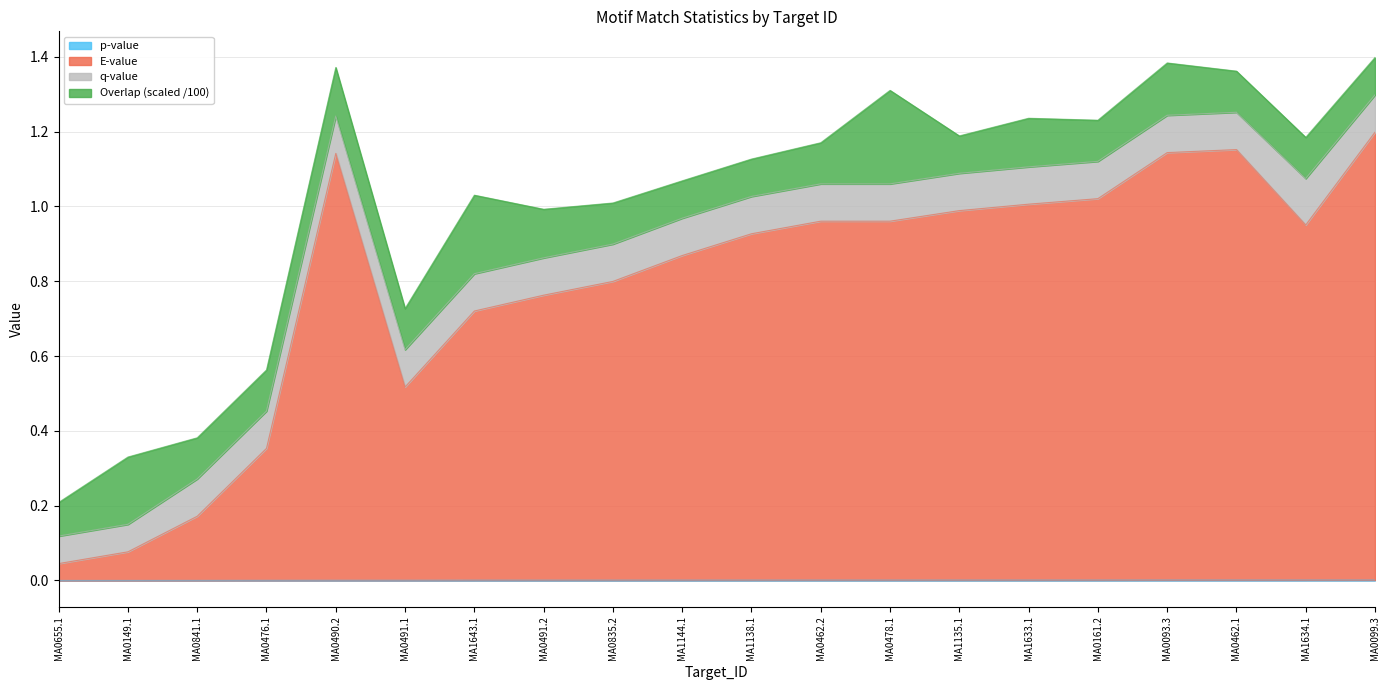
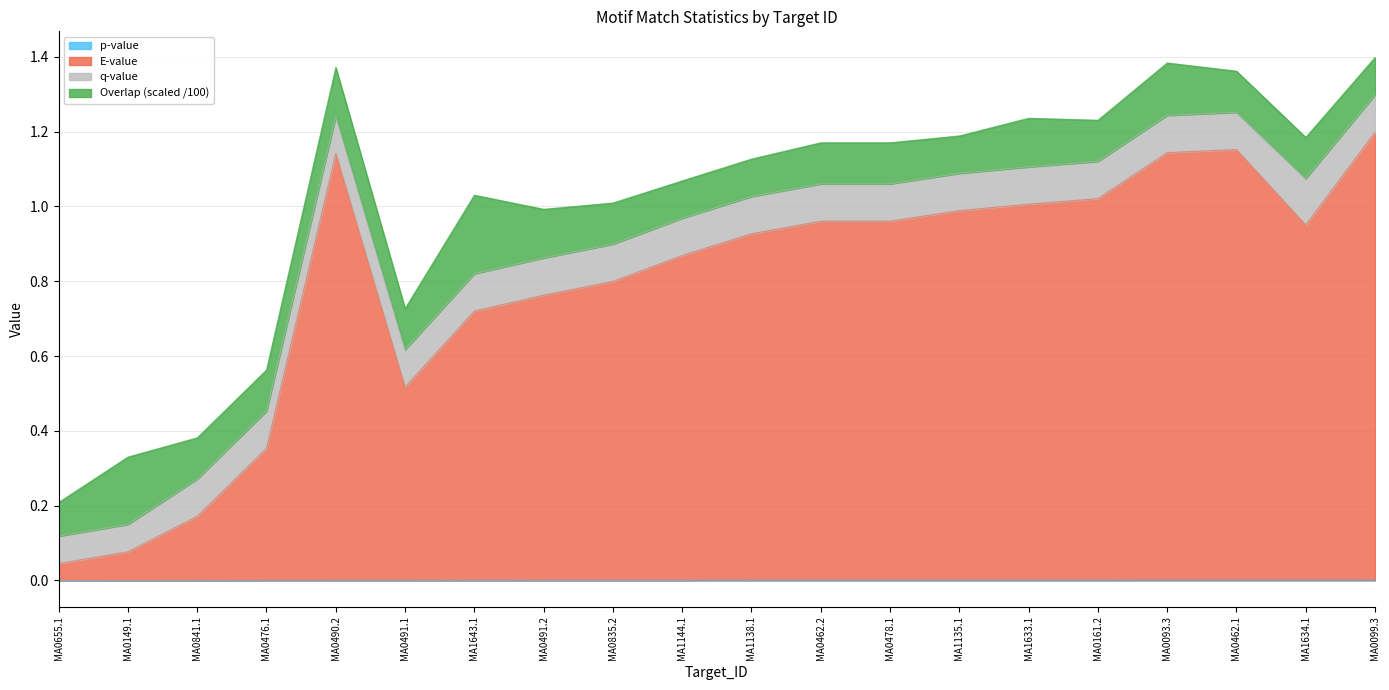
  {
    "p-value": {
      "MA0655.1": 0.00,
      "MA0149.1": 0.00,
      "MA0841.1": 0.00,
      "MA0476.1": 0.00,
      "MA0490.2": 0.00,
      "MA0491.1": 0.00,
      "MA1643.1": 0.00,
      "MA0491.2": 0.00,
      "MA0835.2": 0.00,
      "MA1144.1": 0.00,
      "MA1138.1": 0.00,
      "MA0462.2": 0.00,
      "MA0478.1": 0.00,
      "MA1135.1": 0.00,
      "MA1633.1": 0.00,
      "MA0161.2": 0.00,
      "MA0093.3": 0.00,
      "MA0462.1": 0.00,
      "MA1634.1": 0.00,
      "MA0099.3": 0.00
    },
    "E-value": {
      "MA0655.1": 0.05,
      "MA0149.1": 0.08,
      "MA0841.1": 0.17,
      "MA0476.1": 0.35,
      "MA0490.2": 1.14,
      "MA0491.1": 0.52,
      "MA1643.1": 0.72,
      "MA0491.2": 0.76,
      "MA0835.2": 0.80,
      "MA1144.1": 0.87,
      "MA1138.1": 0.93,
      "MA0462.2": 0.96,
      "MA0478.1": 0.96,
      "MA1135.1": 0.99,
      "MA1633.1": 1.01,
      "MA0161.2": 1.02,
      "MA0093.3": 1.14,
      "MA0462.1": 1.15,
      "MA1634.1": 0.95,
      "MA0099.3": 1.20
    },
    "q-value": {
      "MA0655.1": 0.07,
      "MA0149.1": 0.07,
      "MA0841.1": 0.10,
      "MA0476.1": 0.10,
      "MA0490.2": 0.10,
      "MA0491.1": 0.10,
      "MA1643.1": 0.10,
      "MA0491.2": 0.10,
      "MA0835.2": 0.10,
      "MA1144.1": 0.10,
      "MA1138.1": 0.10,
      "MA0462.2": 0.10,
      "MA0478.1": 0.10,
      "MA1135.1": 0.10,
      "MA1633.1": 0.10,
      "MA0161.2": 0.10,
      "MA0093.3": 0.10,
      "MA0462.1": 0.10,
      "MA1634.1": 0.12,
      "MA0099.3": 0.10
    },
    "Overlap (scaled /100)": {
      "MA0655.1": 0.09,
      "MA0149.1": 0.18,
      "MA0841.1": 0.11,
      "MA0476.1": 0.11,
      "MA0490.2": 0.13,
      "MA0491.1": 0.11,
      "MA1643.1": 0.21,
      "MA0491.2": 0.13,
      "MA0835.2": 0.11,
      "MA1144.1": 0.10,
      "MA1138.1": 0.10,
      "MA0462.2": 0.11,
-     "MA0478.1": 0.25,
+     "MA0478.1": 0.11,
      "MA1135.1": 0.10,
      "MA1633.1": 0.13,
      "MA0161.2": 0.11,
      "MA0093.3": 0.14,
      "MA0462.1": 0.11,
      "MA1634.1": 0.11,
      "MA0099.3": 0.10
    }
  }
